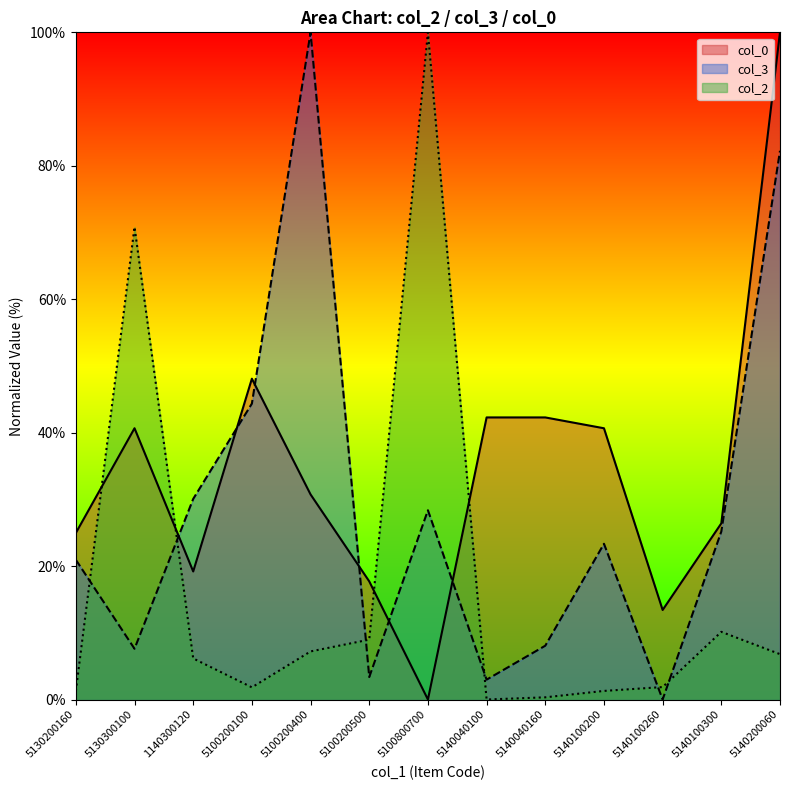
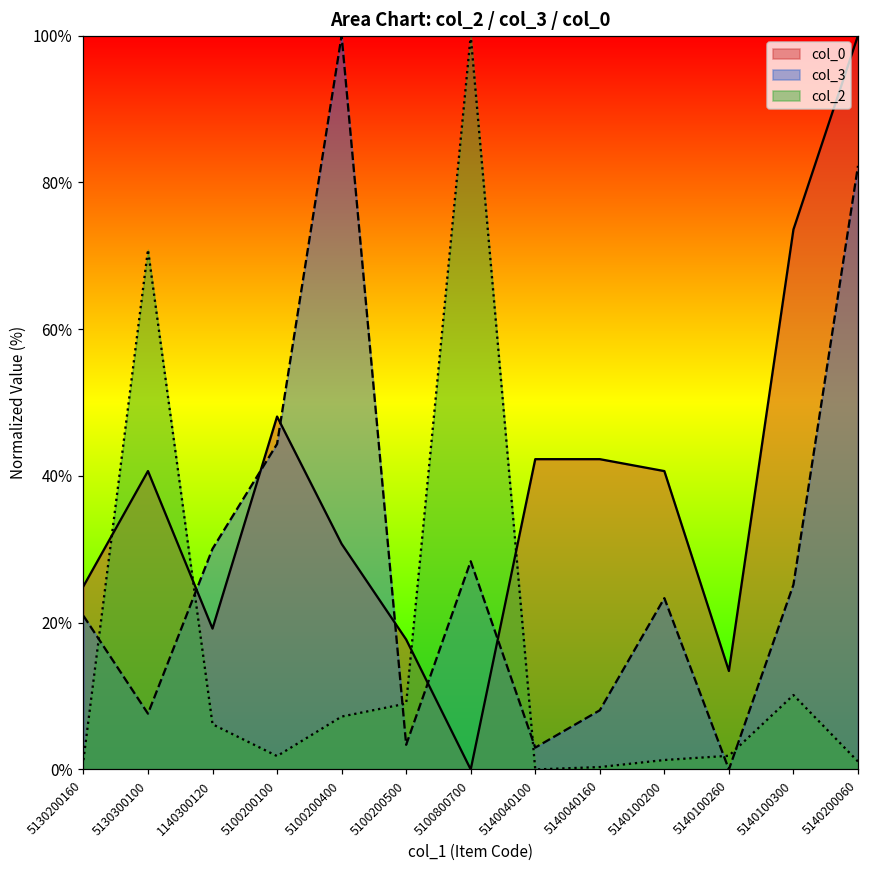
  {
    "col_0": {
      "5130200160": "25%",
      "5130300100": "41%",
      "1140300120": "19%",
      "5100200100": "48%",
      "5100200400": "31%",
      "5100200500": "18%",
      "5100800700": "0%",
      "5140040100": "42%",
      "5140040160": "42%",
      "5140100200": "41%",
      "5140100260": "13%",
-     "5140100300": "26%",
+     "5140100300": "74%",
      "5140200060": "100%"
    },
    "col_3": {
      "5130200160": "21%",
      "5130300100": "8%",
      "1140300120": "30%",
      "5100200100": "44%",
      "5100200400": "100%",
      "5100200500": "3%",
      "5100800700": "28%",
      "5140040100": "3%",
      "5140040160": "8%",
      "5140100200": "23%",
      "5140100260": "0%",
      "5140100300": "25%",
      "5140200060": "82%"
    },
    "col_2": {
      "5130200160": "1%",
      "5130300100": "71%",
      "1140300120": "6%",
      "5100200100": "2%",
      "5100200400": "7%",
      "5100200500": "9%",
      "5100800700": "100%",
      "5140040100": "0%",
      "5140040160": "0%",
      "5140100200": "1%",
      "5140100260": "2%",
      "5140100300": "10%",
-     "5140200060": "7%"
+     "5140200060": "1%"
    }
  }
